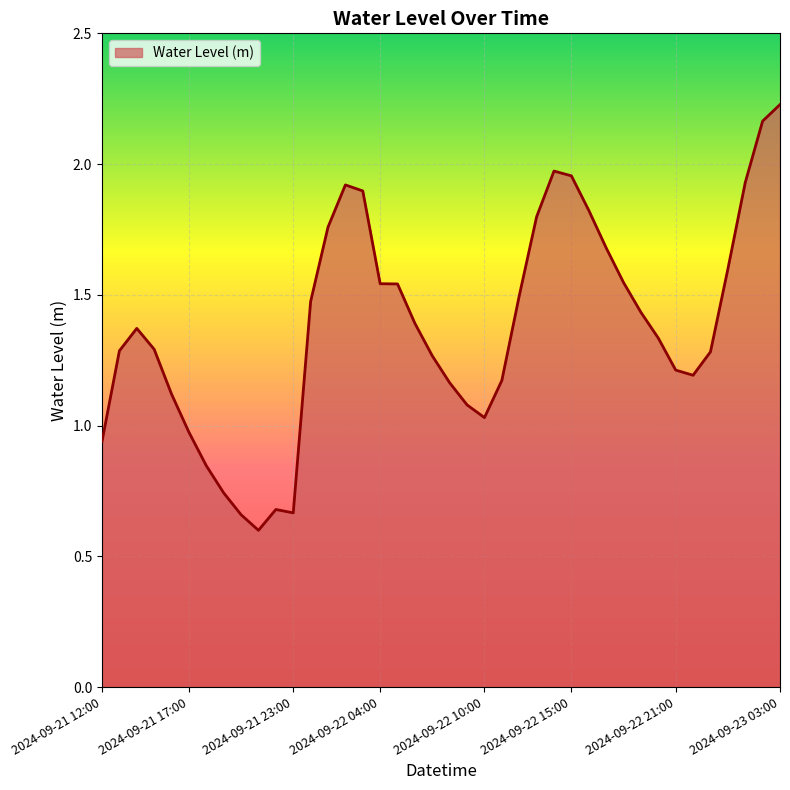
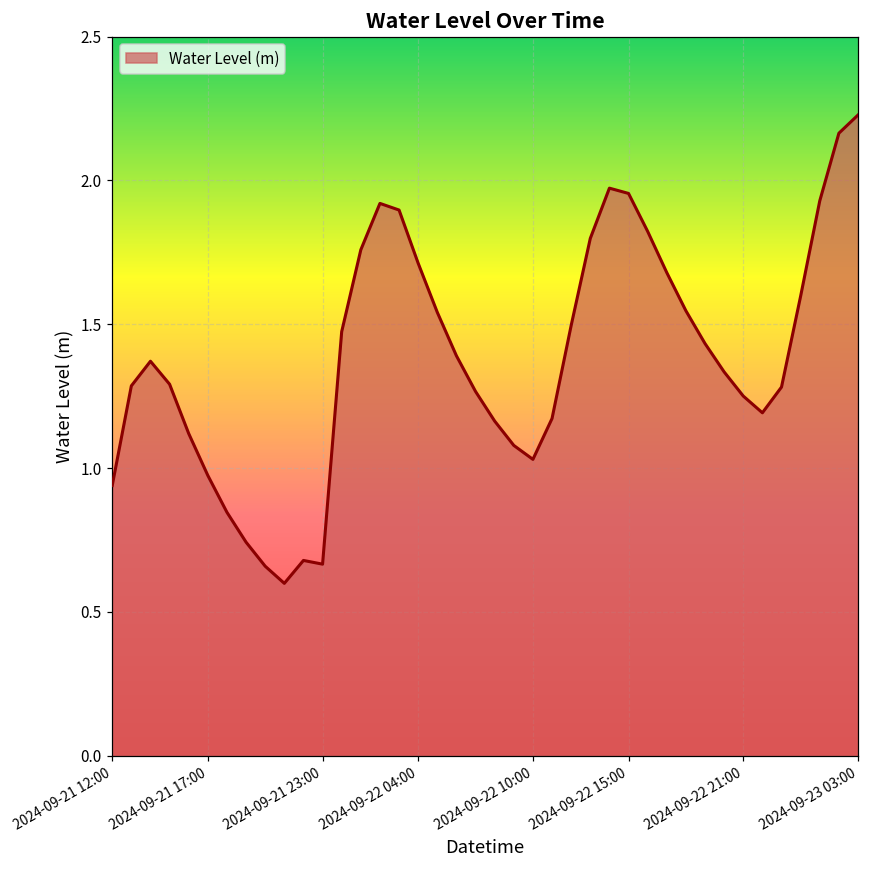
  {
    "2024-09-21 12:00": 0.94,
    "2024-09-21 17:00": 0.97,
    "2024-09-21 23:00": 0.67,
-   "2024-09-22 04:00": 1.54,
+   "2024-09-22 04:00": 1.71,
    "2024-09-22 10:00": 1.03,
    "2024-09-22 15:00": 1.96,
-   "2024-09-22 21:00": 1.21,
+   "2024-09-22 21:00": 1.25,
    "2024-09-23 03:00": 2.23
  }
